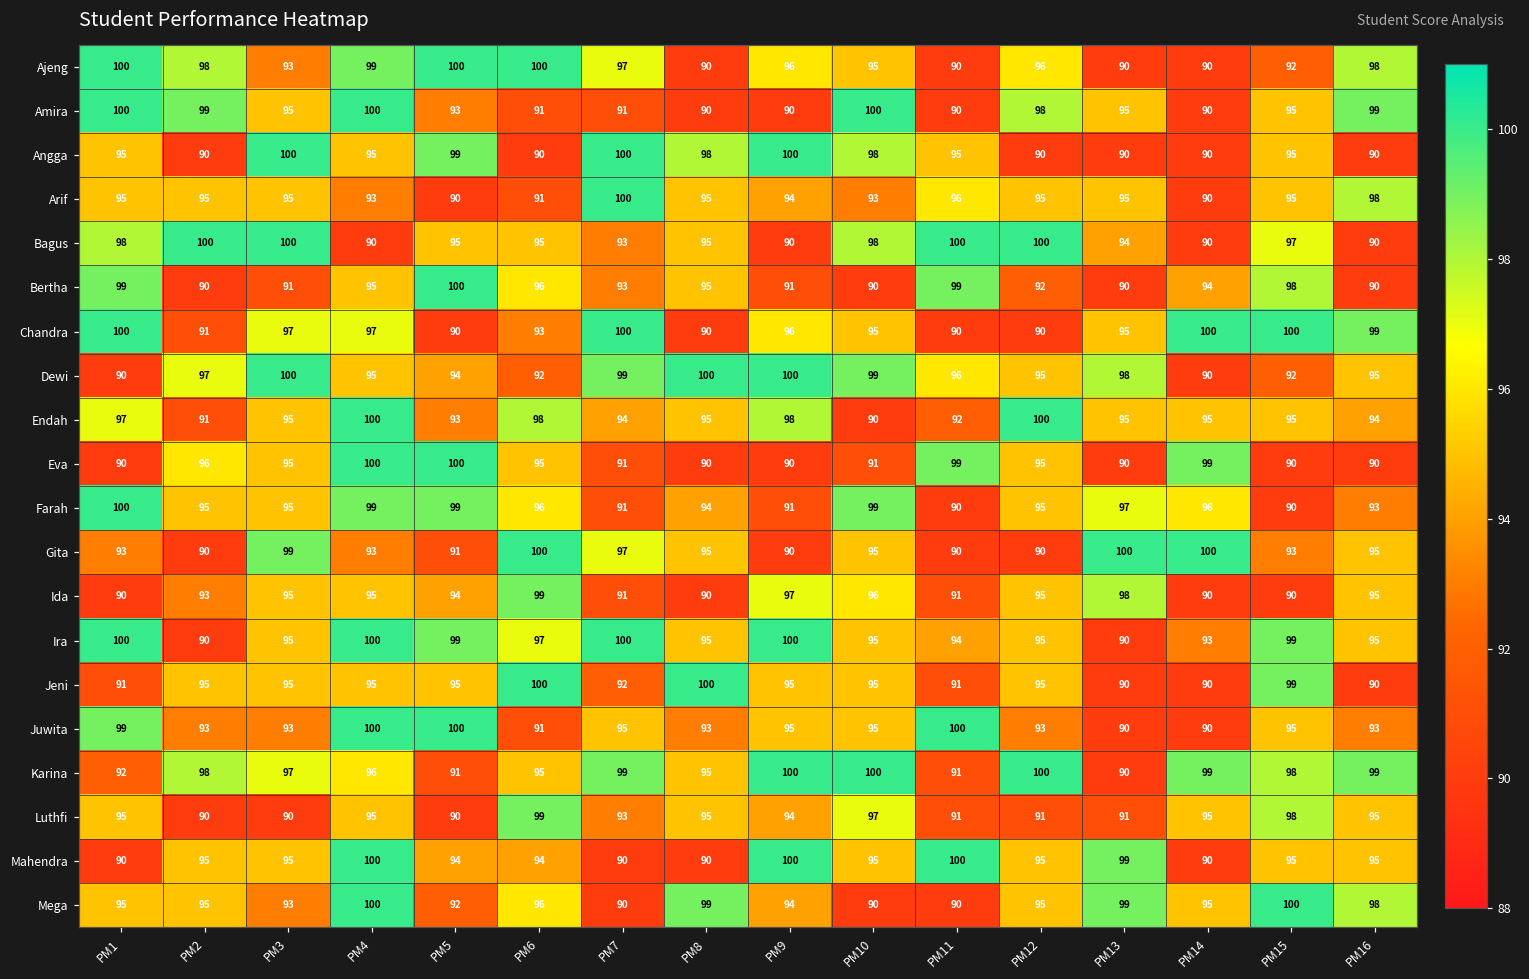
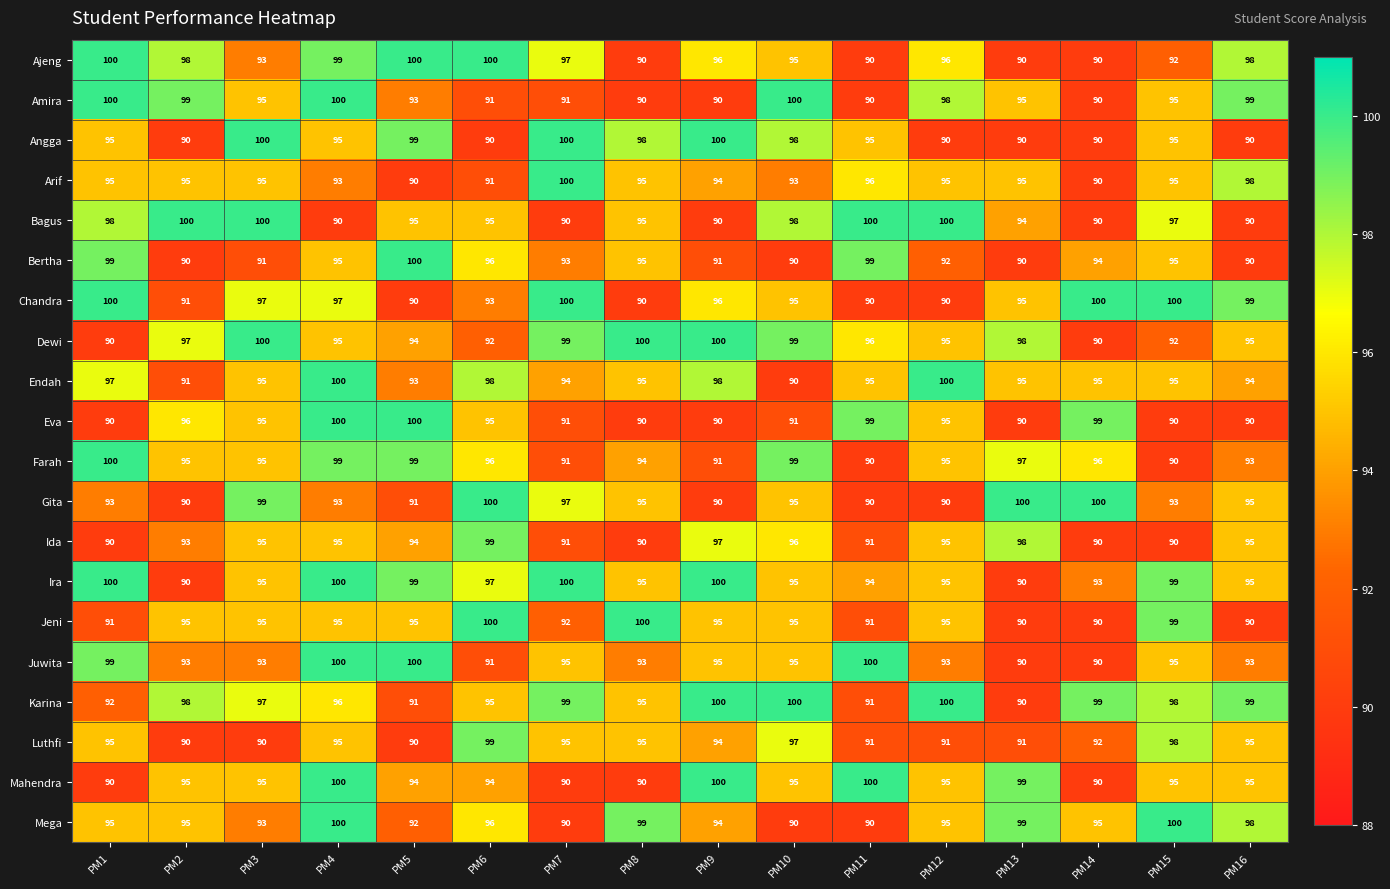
  {
    "Bagus": {
      "PM1": 98,
      "PM2": 100,
      "PM3": 100,
      "PM4": 90,
      "PM5": 95,
      "PM6": 95,
-     "PM7": 93,
+     "PM7": 90,
      "PM8": 95,
      "PM9": 90,
      "PM10": 98,
      "PM11": 100,
      "PM12": 100,
      "PM13": 94,
      "PM14": 90,
      "PM15": 97,
      "PM16": 90
    },
    "Bertha": {
      "PM1": 99,
      "PM2": 90,
      "PM3": 91,
      "PM4": 95,
      "PM5": 100,
      "PM6": 96,
      "PM7": 93,
      "PM8": 95,
      "PM9": 91,
      "PM10": 90,
      "PM11": 99,
      "PM12": 92,
      "PM13": 90,
      "PM14": 94,
-     "PM15": 98,
+     "PM15": 95,
      "PM16": 90
    },
    "Endah": {
      "PM1": 97,
      "PM2": 91,
      "PM3": 95,
      "PM4": 100,
      "PM5": 93,
      "PM6": 98,
      "PM7": 94,
      "PM8": 95,
      "PM9": 98,
      "PM10": 90,
-     "PM11": 92,
+     "PM11": 95,
      "PM12": 100,
      "PM13": 95,
      "PM14": 95,
      "PM15": 95,
      "PM16": 94
    },
    "Luthfi": {
      "PM1": 95,
      "PM2": 90,
      "PM3": 90,
      "PM4": 95,
      "PM5": 90,
      "PM6": 99,
-     "PM7": 93,
+     "PM7": 95,
      "PM8": 95,
      "PM9": 94,
      "PM10": 97,
      "PM11": 91,
      "PM12": 91,
      "PM13": 91,
-     "PM14": 95,
+     "PM14": 92,
      "PM15": 98,
      "PM16": 95
    }
  }
